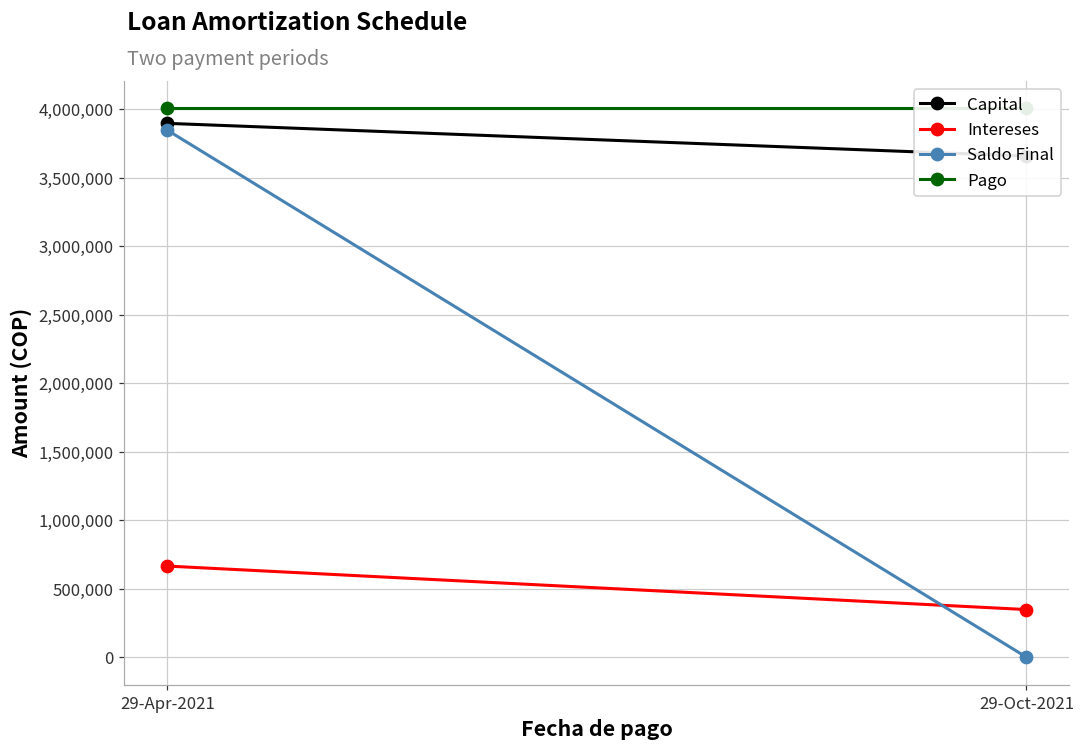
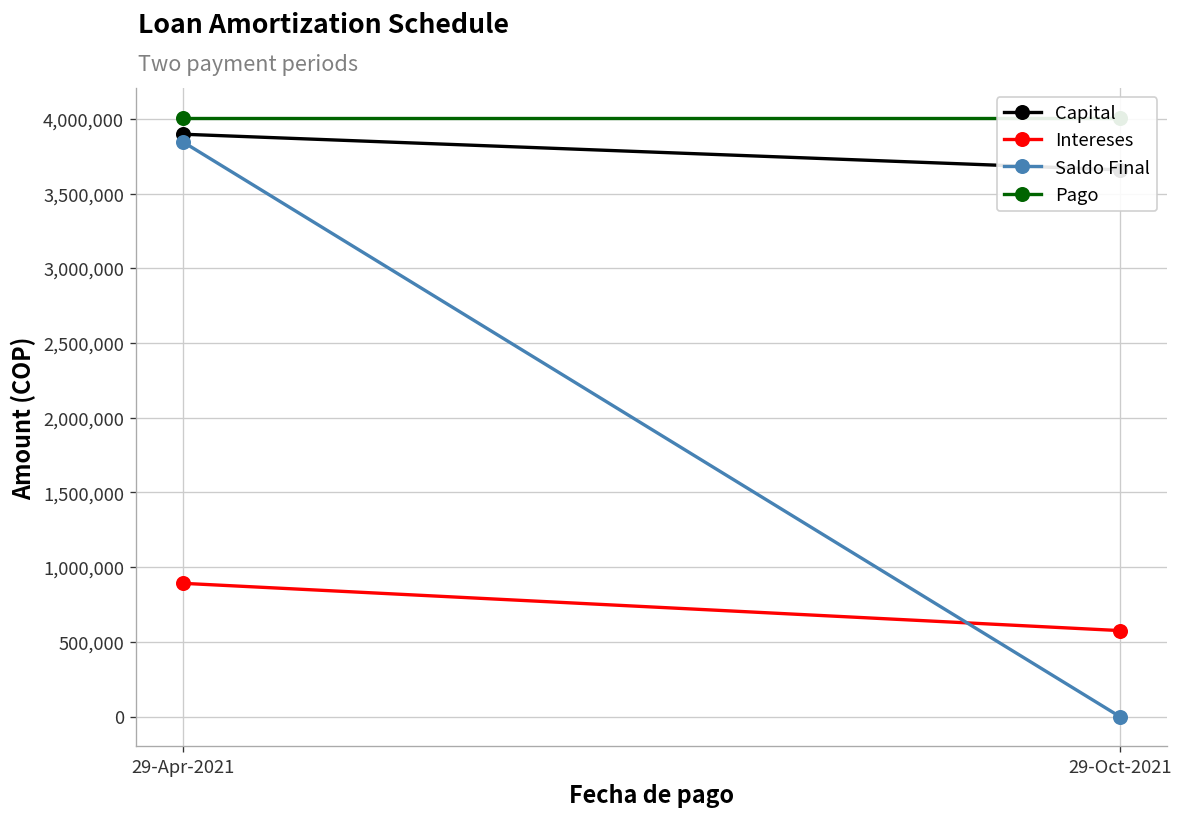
  {
    "Capital": {
      "29-Apr-2021": "3,900,000"
    },
    "Intereses": {
-     "29-Apr-2021": "670,000",
-     "29-Oct-2021": "350,000"
+     "29-Apr-2021": "890,000",
+     "29-Oct-2021": "580,000"
    },
    "Saldo Final": {
      "29-Apr-2021": "3,850,000",
      "29-Oct-2021": "0"
    },
    "Pago": {
      "29-Apr-2021": "4,010,000"
    }
  }
